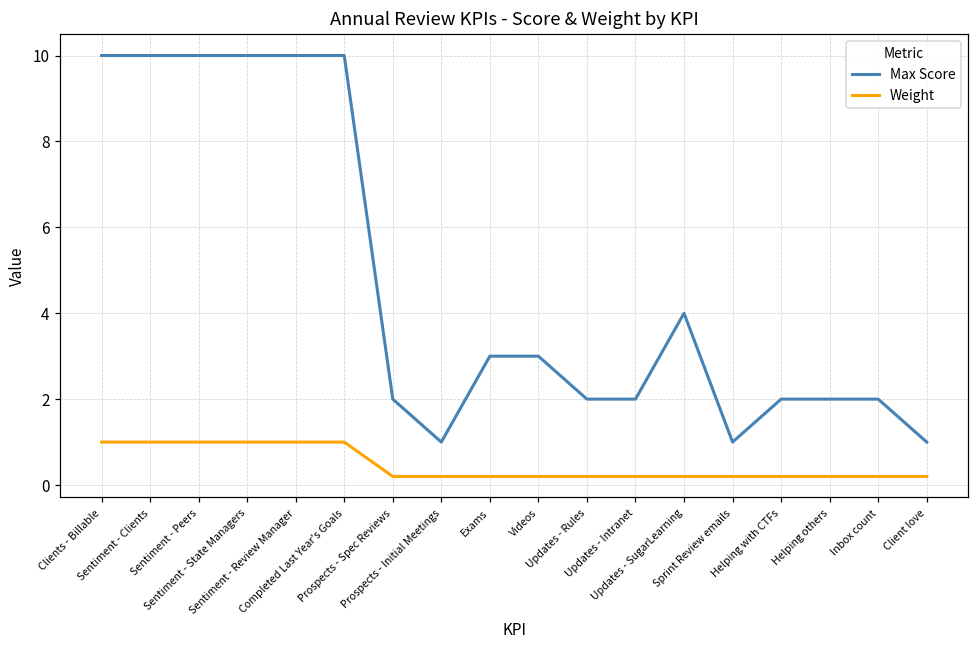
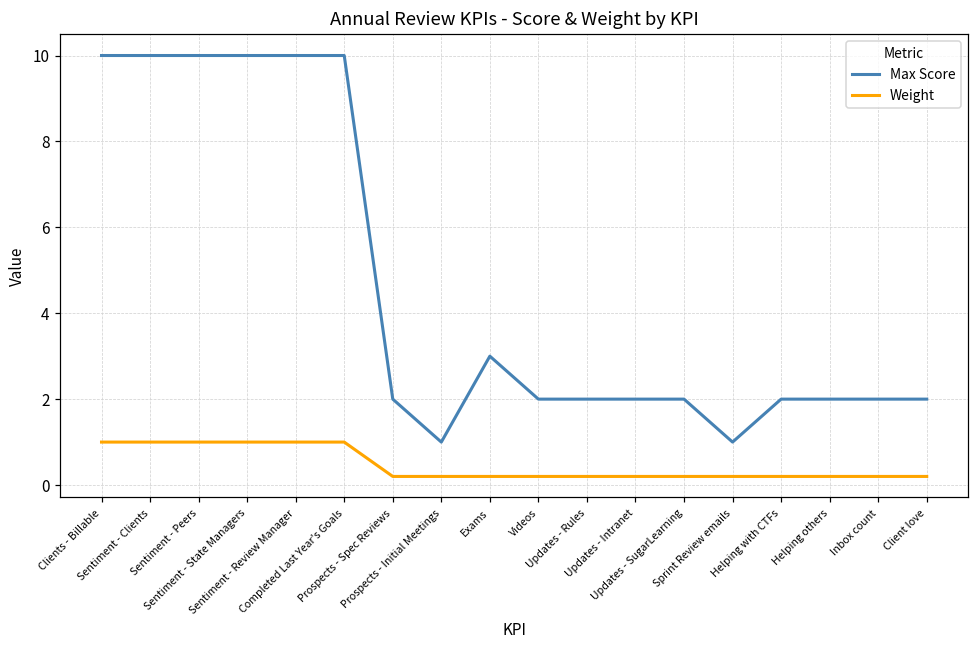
  {
    "Max Score": {
      "Clients - Billable": 10,
      "Sentiment - Clients": 10,
      "Sentiment - Peers": 10,
      "Sentiment - State Managers": 10,
      "Sentiment - Review Manager": 10,
      "Completed Last Year's Goals": 10,
      "Prospects - Spec Reviews": 2,
      "Prospects - Initial Meetings": 1,
      "Exams": 3,
-     "Videos": 3,
+     "Videos": 2,
      "Updates - Rules": 2,
      "Updates - Intranet": 2,
-     "Updates - SugarLearning": 4,
+     "Updates - SugarLearning": 2,
      "Sprint Review emails": 1,
      "Helping with CTFs": 2,
      "Helping others": 2,
      "Inbox count": 2,
-     "Client love": 1
+     "Client love": 2
    },
    "Weight": {
      "Clients - Billable": 1,
      "Sentiment - Clients": 1,
      "Sentiment - Peers": 1,
      "Sentiment - State Managers": 1,
      "Sentiment - Review Manager": 1,
      "Completed Last Year's Goals": 1,
      "Prospects - Spec Reviews": 0.2,
      "Prospects - Initial Meetings": 0.2,
      "Exams": 0.2,
      "Videos": 0.2,
      "Updates - Rules": 0.2,
      "Updates - Intranet": 0.2,
      "Updates - SugarLearning": 0.2,
      "Sprint Review emails": 0.2,
      "Helping with CTFs": 0.2,
      "Helping others": 0.2,
      "Inbox count": 0.2,
      "Client love": 0.2
    }
  }
